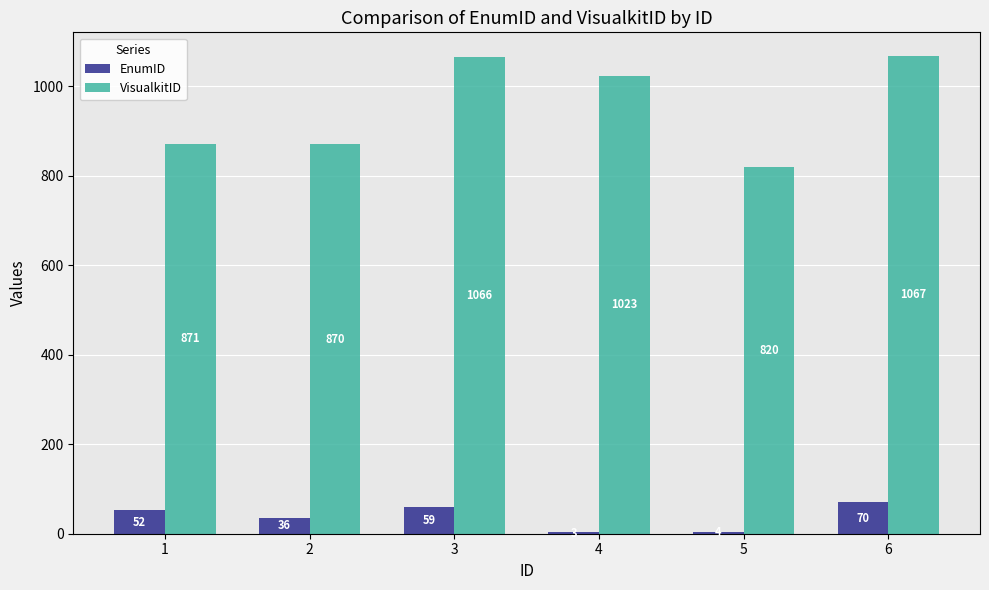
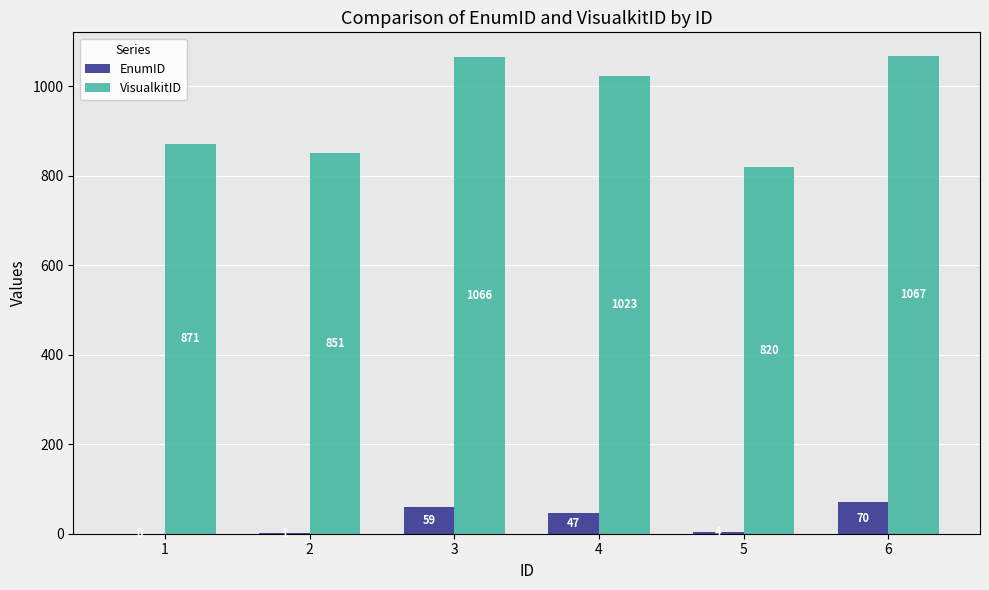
  {
    "EnumID": {
-     "1": 50,
-     "2": 40,
-     "4": 0
+     "1": 0,
+     "2": 0,
+     "4": 50
    },
    "VisualkitID": {
      "1": 871,
-     "2": 870,
+     "2": 851,
      "3": 1066,
      "4": 1023,
      "5": 820,
      "6": 1067
    }
  }
